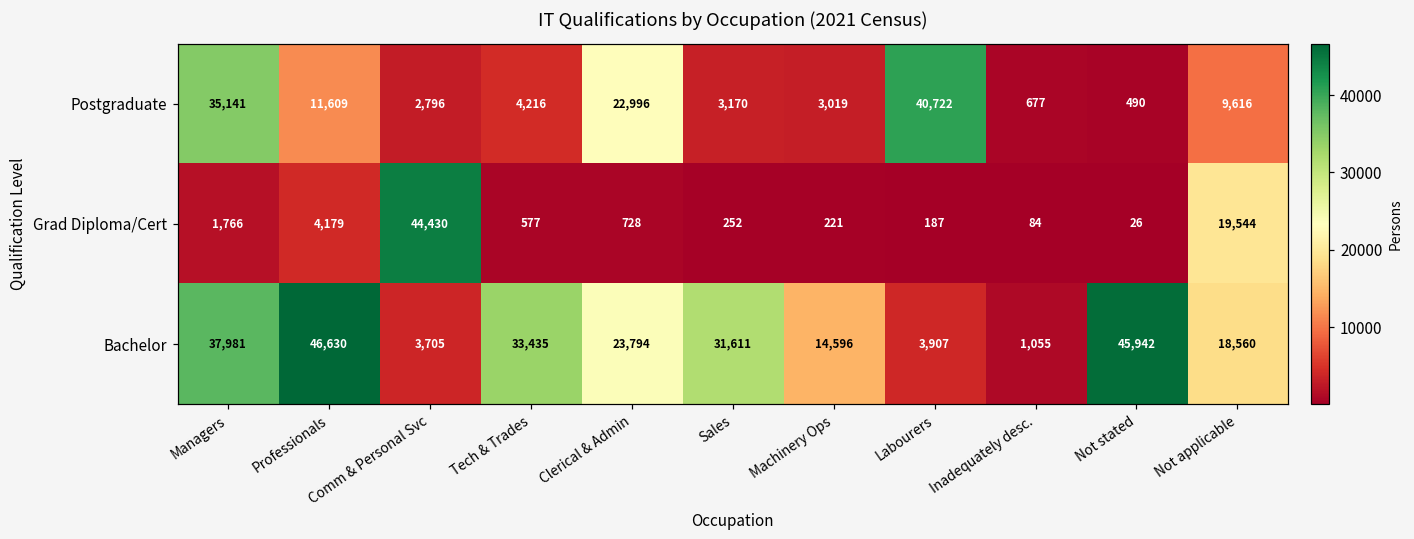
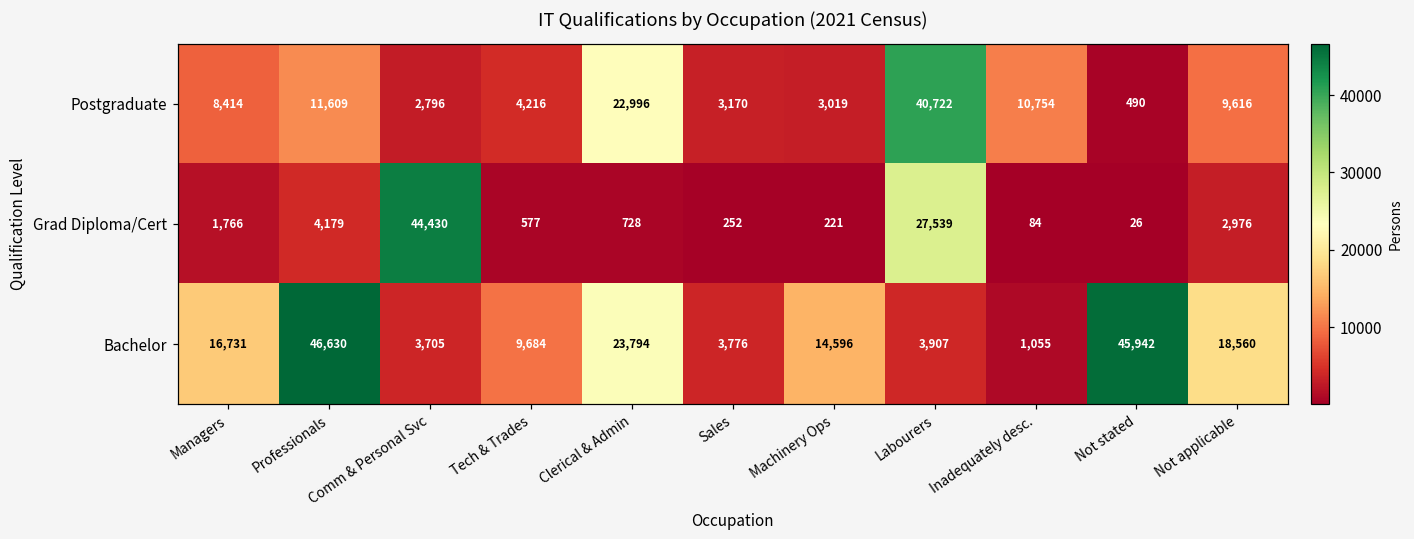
  {
    "Postgraduate": {
-     "Managers": "35,141",
+     "Managers": "8,414",
      "Professionals": "11,609",
      "Comm & Personal Svc": "2,796",
      "Tech & Trades": "4,216",
      "Clerical & Admin": "22,996",
      "Sales": "3,170",
      "Machinery Ops": "3,019",
      "Labourers": "40,722",
-     "Inadequately desc.": "677",
+     "Inadequately desc.": "10,754",
      "Not stated": "490",
      "Not applicable": "9,616"
    },
    "Grad Diploma/Cert": {
      "Managers": "1,766",
      "Professionals": "4,179",
      "Comm & Personal Svc": "44,430",
      "Tech & Trades": "577",
      "Clerical & Admin": "728",
      "Sales": "252",
      "Machinery Ops": "221",
-     "Labourers": "187",
+     "Labourers": "27,539",
      "Inadequately desc.": "84",
      "Not stated": "26",
-     "Not applicable": "19,544"
+     "Not applicable": "2,976"
    },
    "Bachelor": {
-     "Managers": "37,981",
+     "Managers": "16,731",
      "Professionals": "46,630",
      "Comm & Personal Svc": "3,705",
-     "Tech & Trades": "33,435",
+     "Tech & Trades": "9,684",
      "Clerical & Admin": "23,794",
-     "Sales": "31,611",
+     "Sales": "3,776",
      "Machinery Ops": "14,596",
      "Labourers": "3,907",
      "Inadequately desc.": "1,055",
      "Not stated": "45,942",
      "Not applicable": "18,560"
    }
  }
